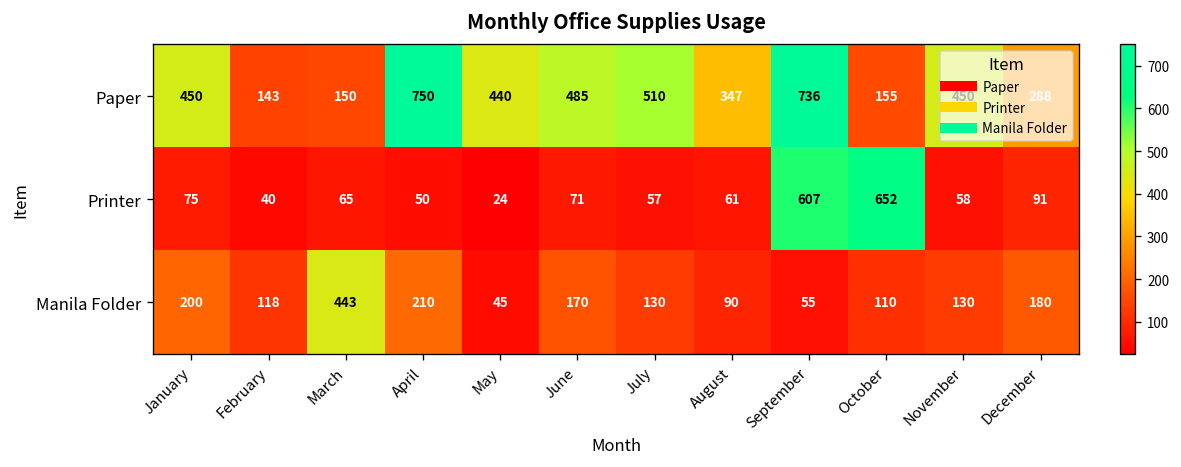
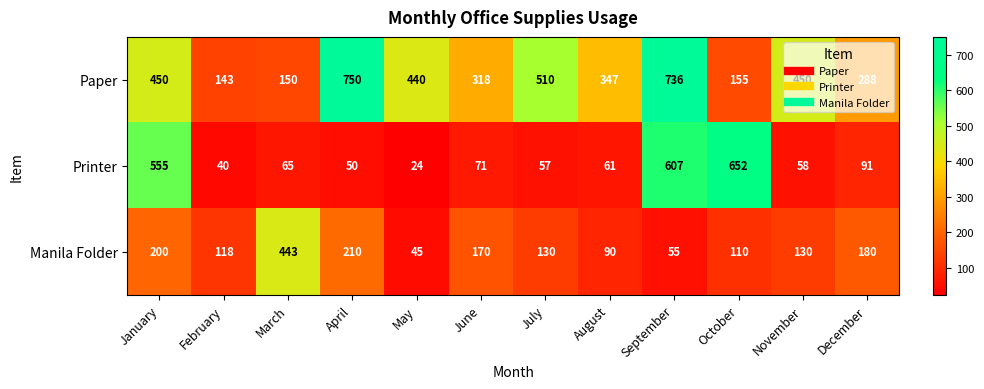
  {
    "Paper": {
      "January": 450,
      "February": 143,
      "March": 150,
      "April": 750,
      "May": 440,
-     "June": 485,
+     "June": 318,
      "July": 510,
      "August": 347,
      "September": 736,
      "October": 155
    },
    "Printer": {
-     "January": 75,
+     "January": 555,
      "February": 40,
      "March": 65,
      "April": 50,
      "May": 24,
      "June": 71,
      "July": 57,
      "August": 61,
      "September": 607,
      "October": 652,
      "November": 58,
      "December": 91
    },
    "Manila Folder": {
      "January": 200,
      "February": 118,
      "March": 443,
      "April": 210,
      "May": 45,
      "June": 170,
      "July": 130,
      "August": 90,
      "September": 55,
      "October": 110,
      "November": 130,
      "December": 180
    }
  }
